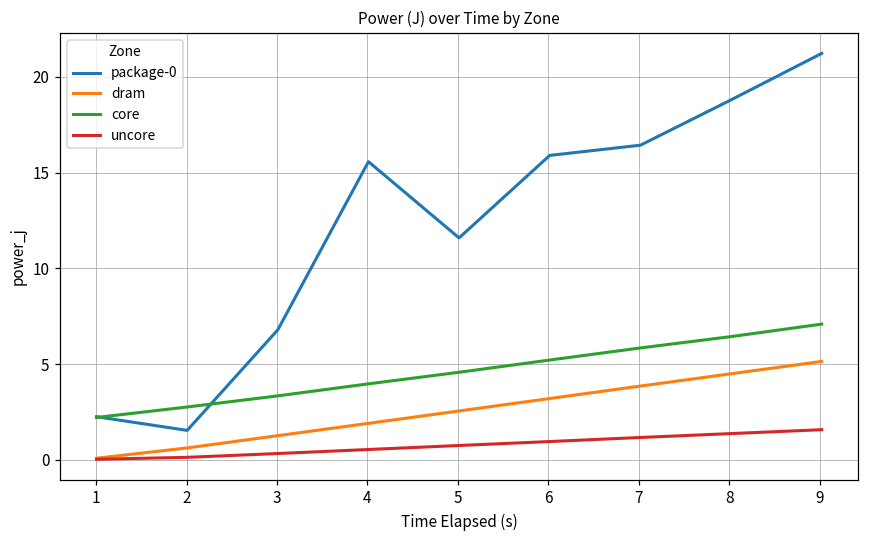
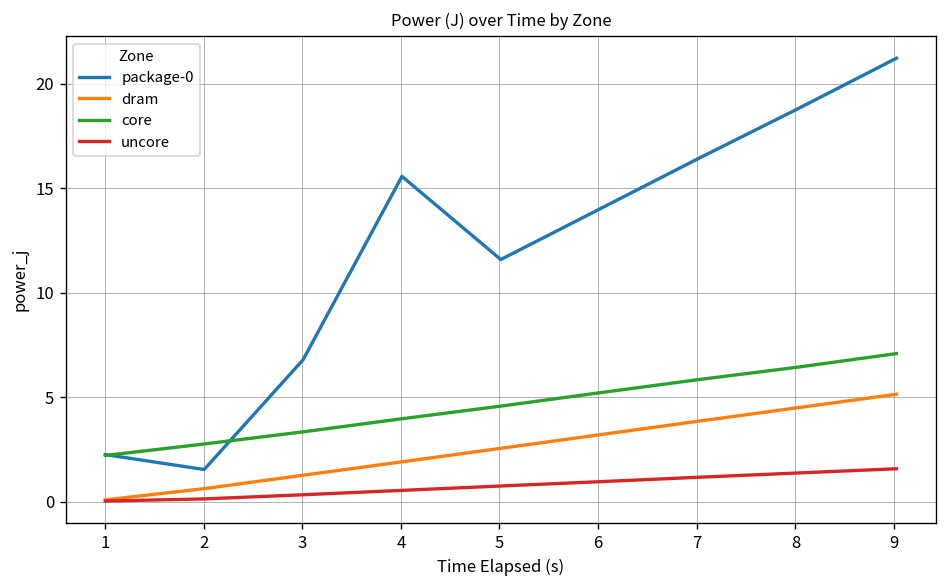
  {
    "package-0": {
      "2": 1.5,
      "3": 6.8,
      "4": 15.6,
      "5": 11.6,
-     "6": 15.9,
+     "6": 14.0,
      "7": 16.4
    },
    "dram": {
      "2": 0.6,
      "3": 1.3,
      "4": 1.9,
      "5": 2.6,
      "6": 3.2,
      "7": 3.9
    },
    "core": {
      "2": 2.8,
      "3": 3.3,
      "4": 4.0,
      "5": 4.6,
      "6": 5.2,
      "7": 5.8
    },
    "uncore": {
      "2": 0.1,
      "3": 0.3,
      "4": 0.5,
      "5": 0.8,
      "6": 1.0,
      "7": 1.2
    }
  }
